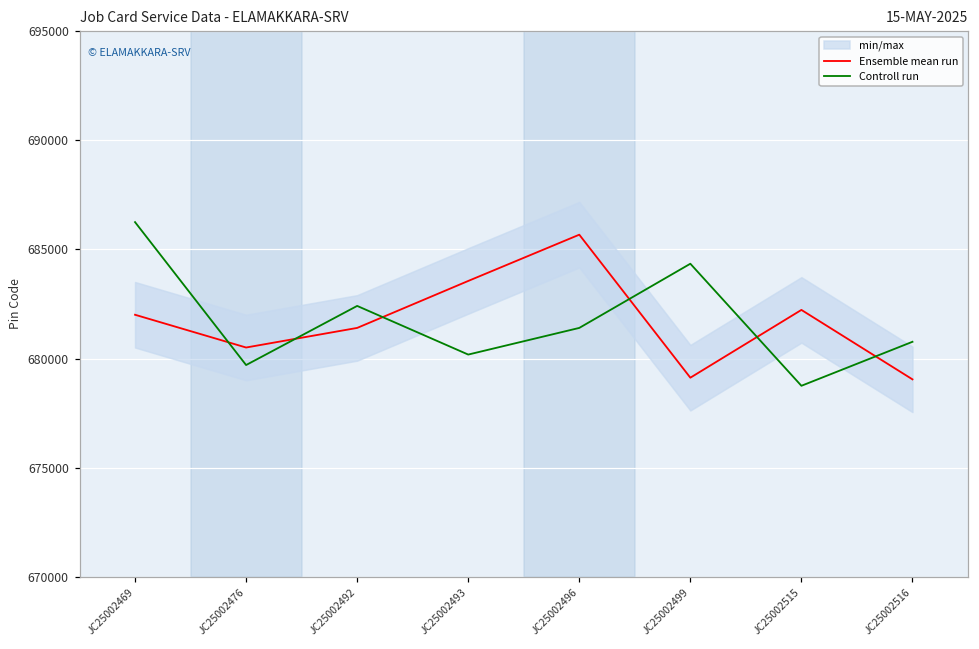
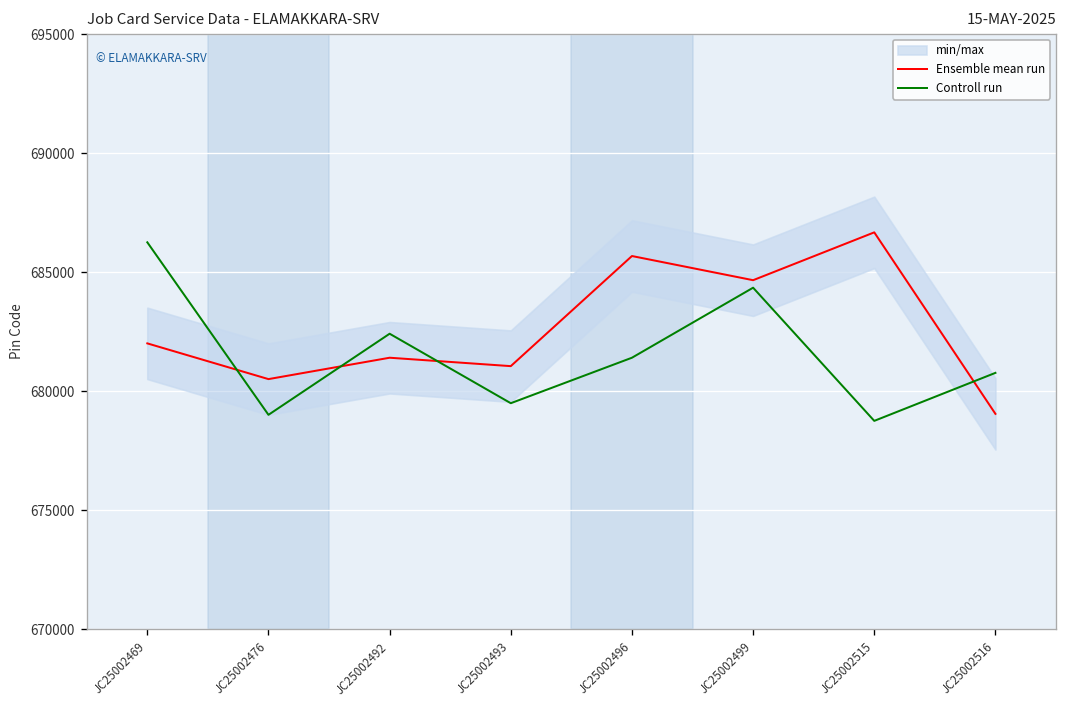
  {
    "Ensemble mean run": {
      "JC25002469": 682000,
      "JC25002476": 680500,
      "JC25002492": 681400,
-     "JC25002493": 683600,
+     "JC25002493": 681000,
      "JC25002496": 685700,
-     "JC25002499": 679100,
-     "JC25002515": 682200,
+     "JC25002499": 684700,
+     "JC25002515": 686700,
      "JC25002516": 679000
    },
    "Controll run": {
      "JC25002469": 686300,
-     "JC25002476": 679700,
+     "JC25002476": 679000,
      "JC25002492": 682400,
-     "JC25002493": 680200,
+     "JC25002493": 679500,
      "JC25002496": 681400,
      "JC25002499": 684300,
      "JC25002515": 678800,
      "JC25002516": 680800
    }
  }
